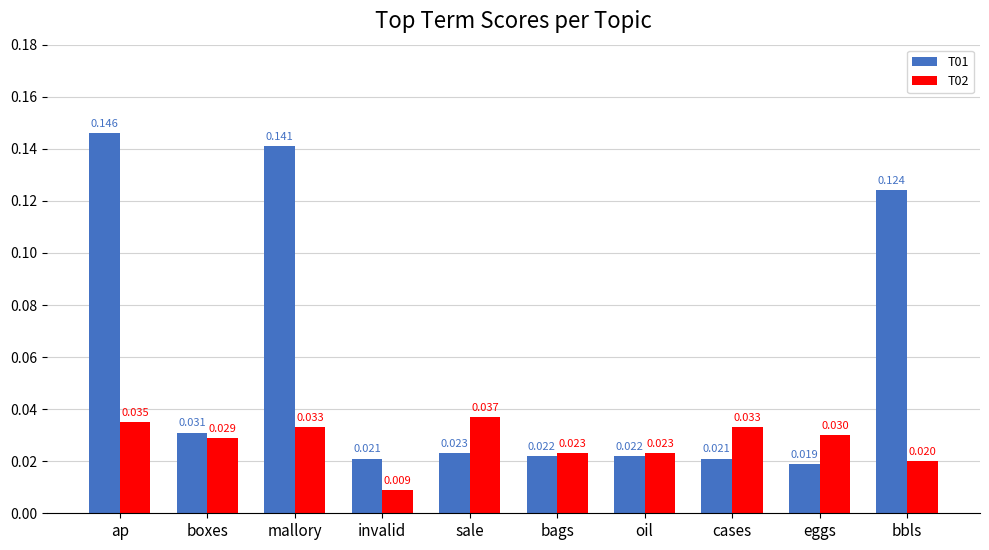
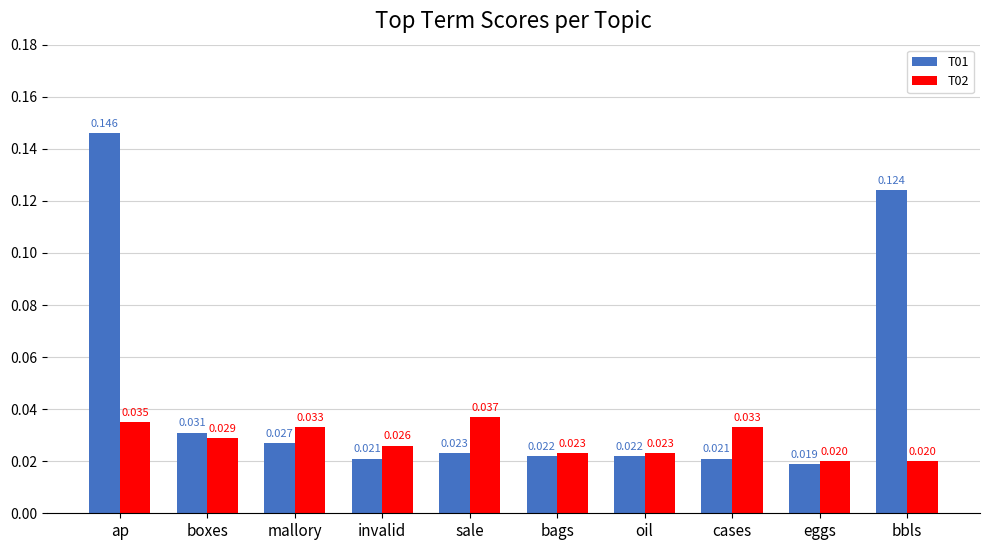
  {
    "T01": {
      "ap": 0.146,
      "boxes": 0.031,
-     "mallory": 0.141,
+     "mallory": 0.027,
      "invalid": 0.021,
      "sale": 0.023,
      "bags": 0.022,
      "oil": 0.022,
      "cases": 0.021,
      "eggs": 0.019,
      "bbls": 0.124
    },
    "T02": {
      "ap": 0.035,
      "boxes": 0.029,
      "mallory": 0.033,
-     "invalid": 0.009,
+     "invalid": 0.026,
      "sale": 0.037,
      "bags": 0.023,
      "oil": 0.023,
      "cases": 0.033,
-     "eggs": 0.030,
+     "eggs": 0.020,
      "bbls": 0.020
    }
  }
